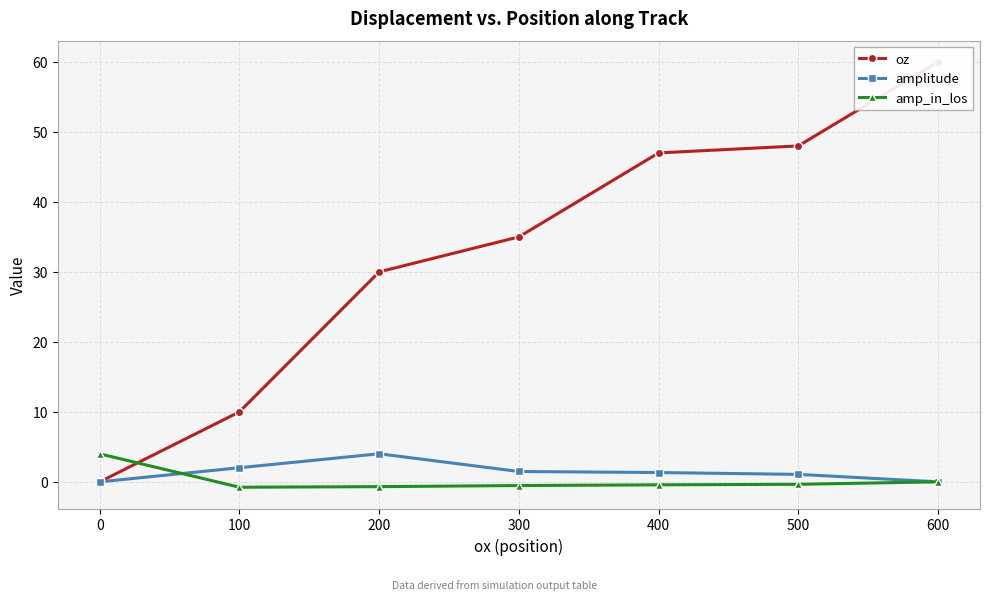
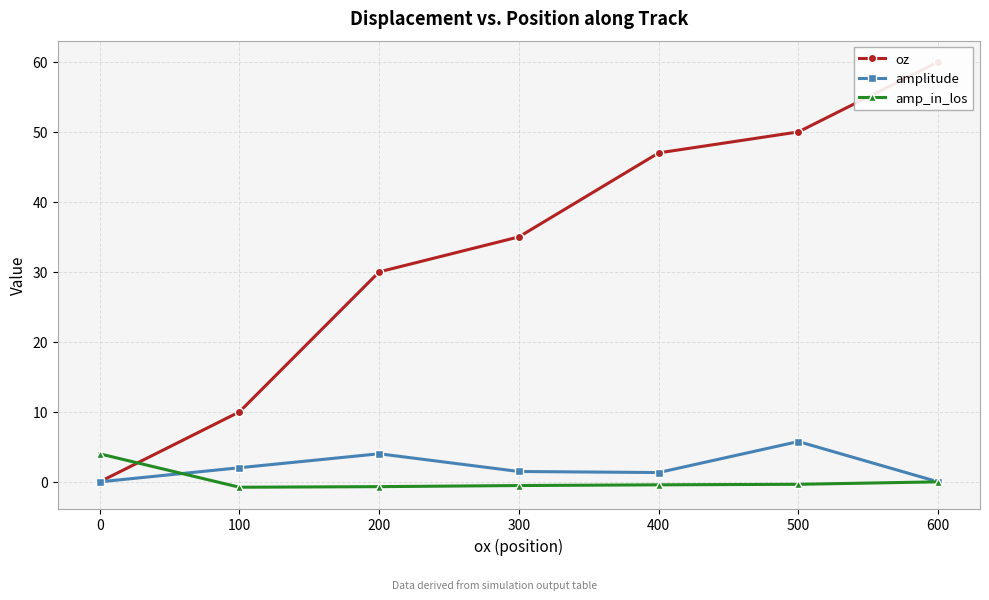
  {
    "oz": {
      "100": 10,
      "200": 30,
      "300": 35,
      "400": 47,
-     "500": 48
+     "500": 50
    },
    "amplitude": {
      "100": 2,
      "200": 4,
      "300": 1,
      "400": 1,
-     "500": 1
+     "500": 6
    },
    "amp_in_los": {
      "0": 4,
      "100": -1,
      "200": -1,
      "300": -1,
      "400": 0,
      "500": 0
    }
  }
